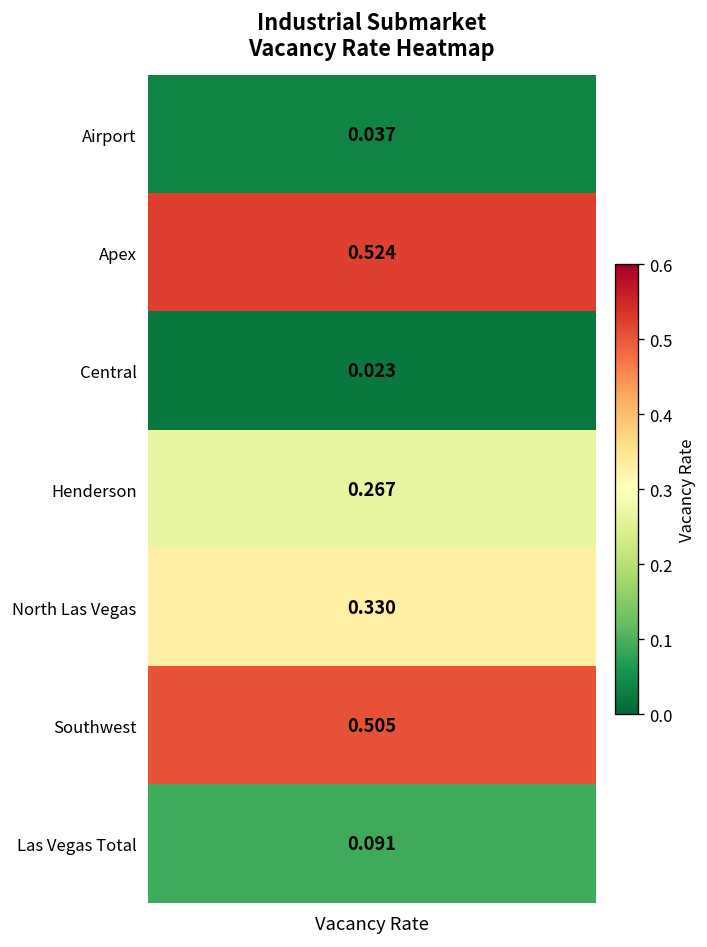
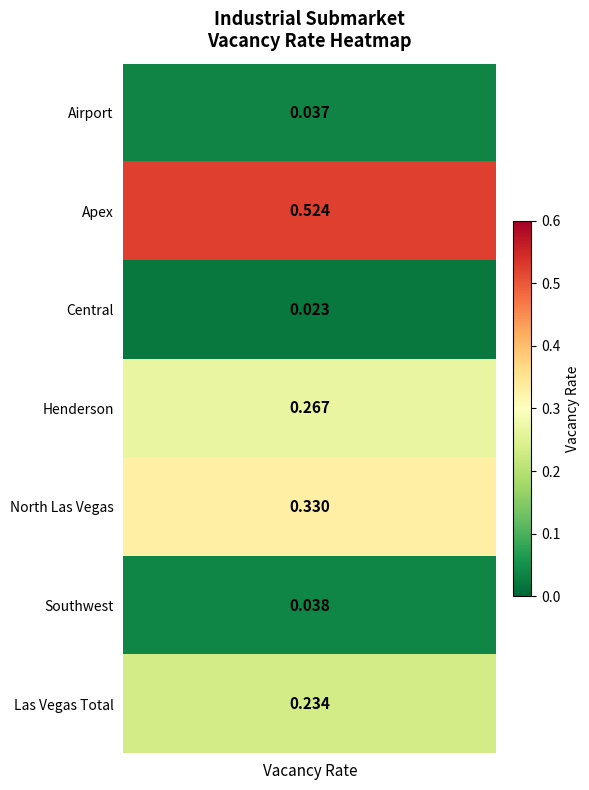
  {
    "Airport": {
      "Vacancy Rate": 0.037
    },
    "Apex": {
      "Vacancy Rate": 0.524
    },
    "Central": {
      "Vacancy Rate": 0.023
    },
    "Henderson": {
      "Vacancy Rate": 0.267
    },
    "North Las Vegas": {
      "Vacancy Rate": 0.330
    },
    "Southwest": {
-     "Vacancy Rate": 0.505
+     "Vacancy Rate": 0.038
    },
    "Las Vegas Total": {
-     "Vacancy Rate": 0.091
+     "Vacancy Rate": 0.234
    }
  }
